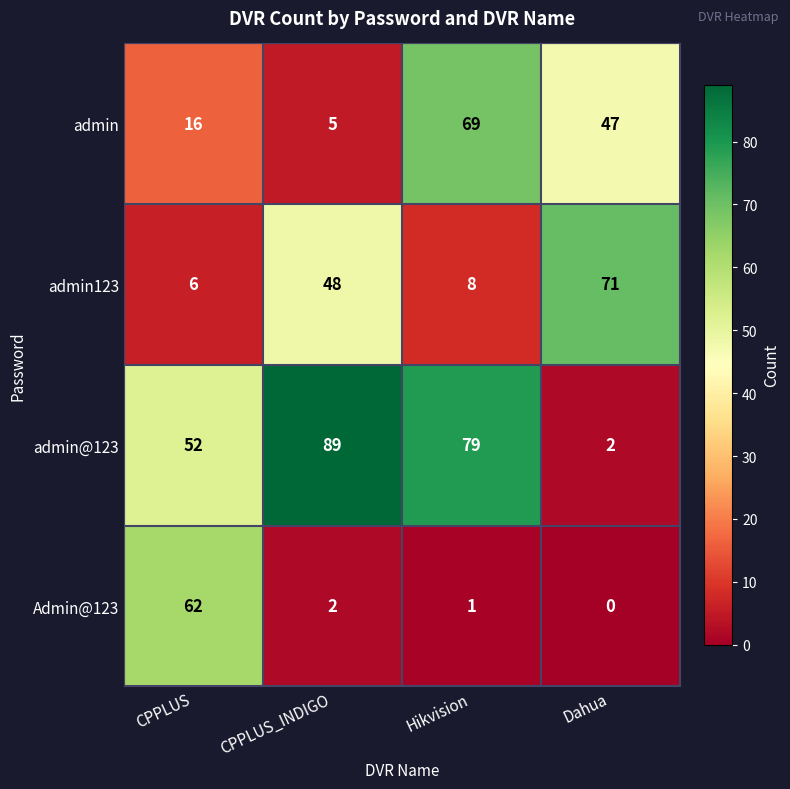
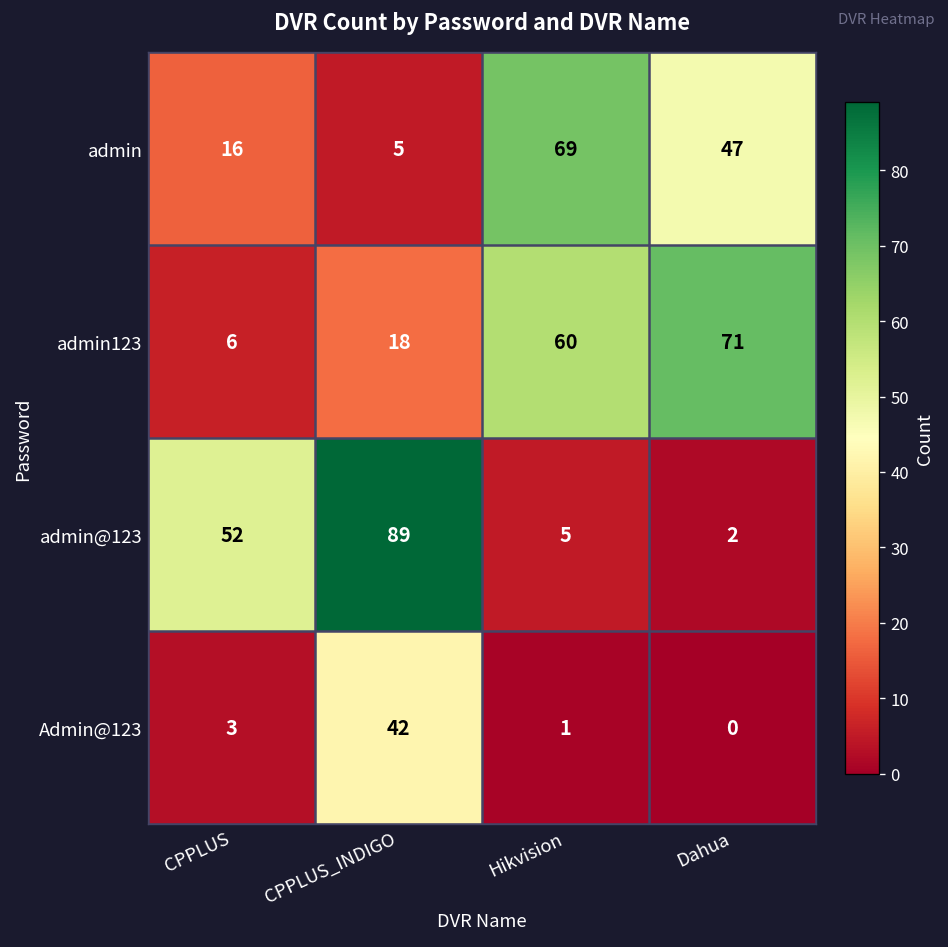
  {
    "admin": {
      "CPPLUS": 16,
      "CPPLUS_INDIGO": 5,
      "Hikvision": 69,
      "Dahua": 47
    },
    "admin123": {
      "CPPLUS": 6,
-     "CPPLUS_INDIGO": 48,
-     "Hikvision": 8,
+     "CPPLUS_INDIGO": 18,
+     "Hikvision": 60,
      "Dahua": 71
    },
    "admin@123": {
      "CPPLUS": 52,
      "CPPLUS_INDIGO": 89,
-     "Hikvision": 79,
+     "Hikvision": 5,
      "Dahua": 2
    },
    "Admin@123": {
-     "CPPLUS": 62,
-     "CPPLUS_INDIGO": 2,
+     "CPPLUS": 3,
+     "CPPLUS_INDIGO": 42,
      "Hikvision": 1,
      "Dahua": 0
    }
  }
